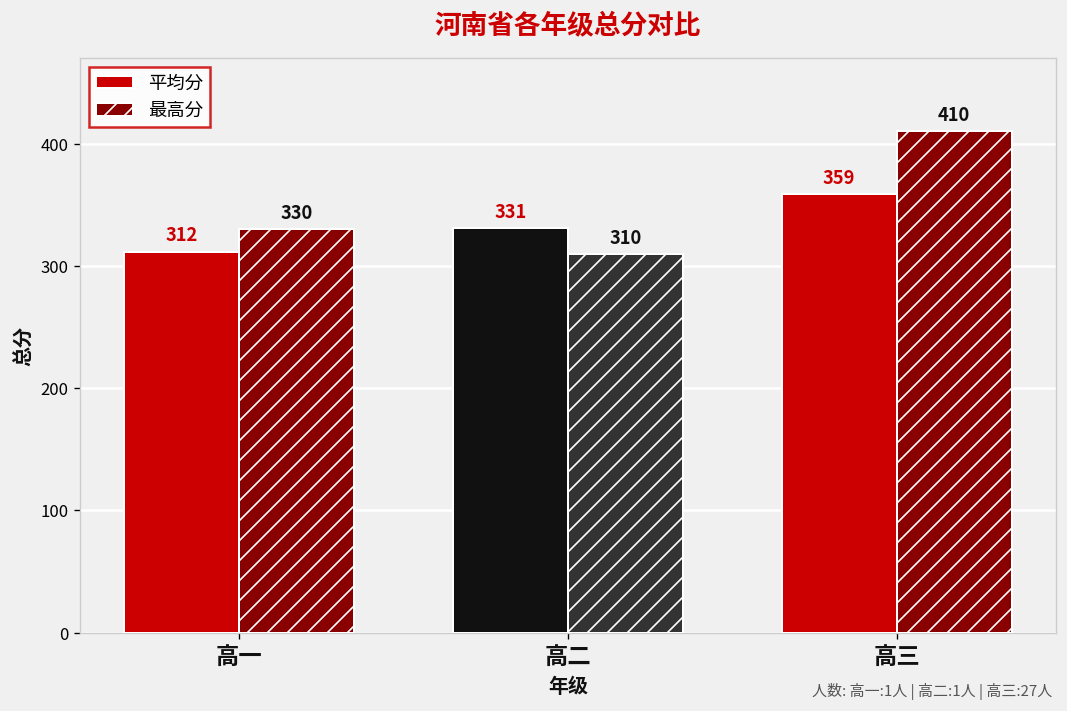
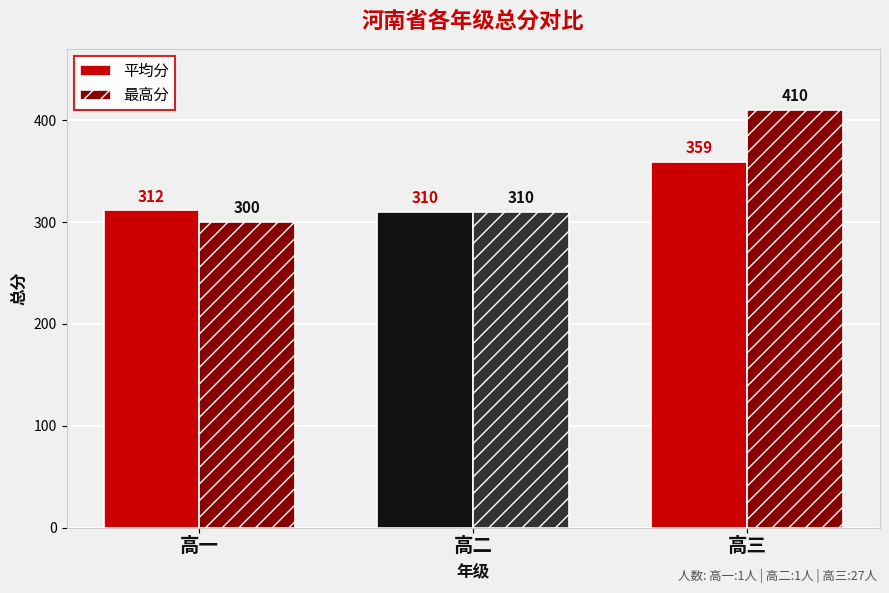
  {
    "平均分": {
      "高一": 312,
-     "高二": 331,
+     "高二": 310,
      "高三": 359
    },
    "最高分": {
-     "高一": 330,
+     "高一": 300,
      "高二": 310,
      "高三": 410
    }
  }
